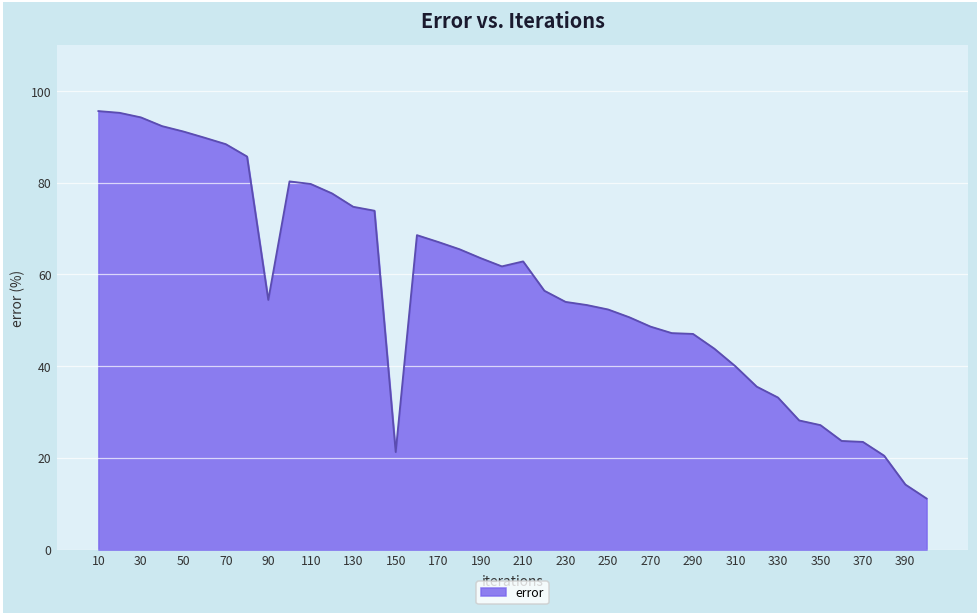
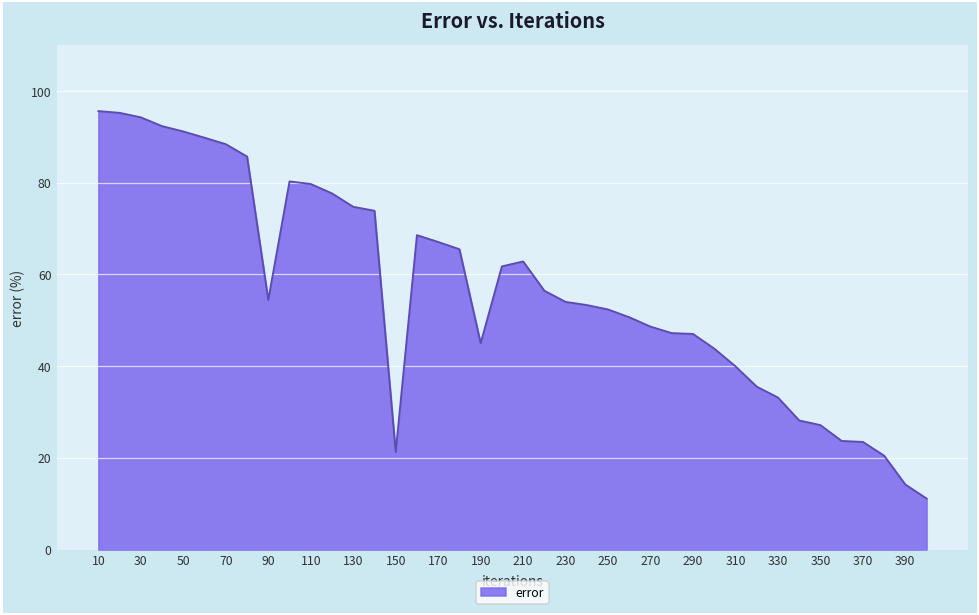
  {
    "10": 96,
    "30": 94,
    "50": 91,
    "70": 88,
    "90": 54,
    "110": 80,
    "130": 75,
    "150": 21,
    "170": 67,
-   "190": 64,
+   "190": 45,
    "210": 63,
    "230": 54,
    "250": 52,
    "270": 49,
    "290": 47,
    "310": 40,
    "330": 33,
    "350": 27,
    "370": 23,
    "390": 14
  }
